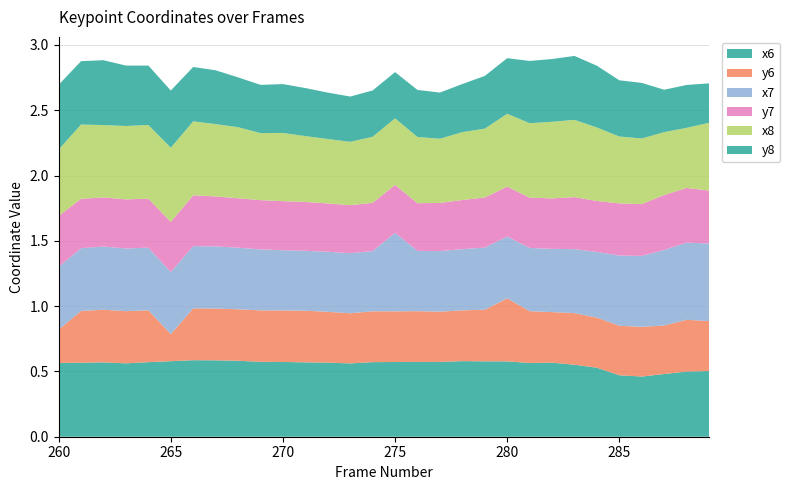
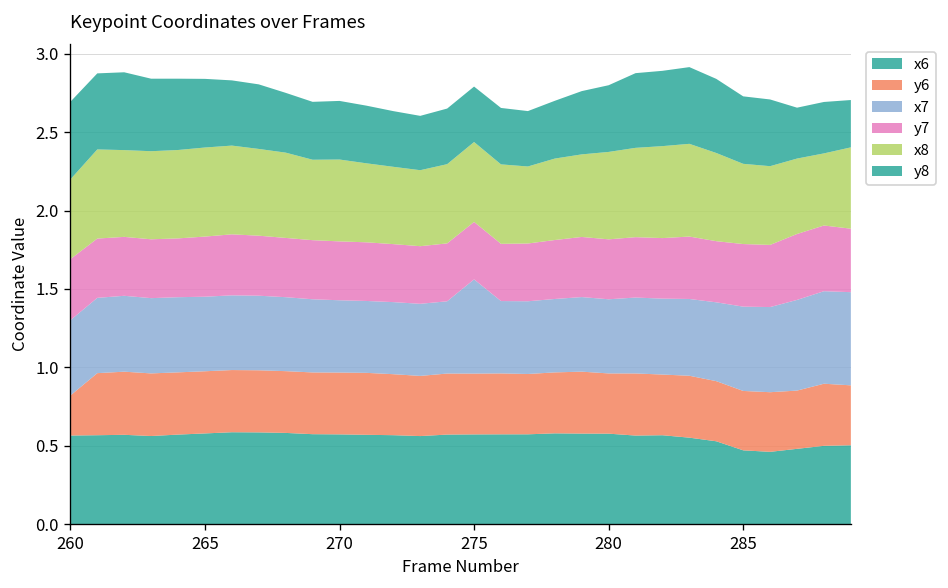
  {
    "y6": {
      "260": 0.26,
-     "265": 0.21,
+     "265": 0.40,
      "270": 0.39,
      "275": 0.39,
-     "280": 0.48,
+     "280": 0.38,
      "285": 0.38
    },
    "x7": {
      "260": 0.48,
      "265": 0.48,
      "270": 0.46,
      "275": 0.60,
      "280": 0.47,
      "285": 0.54
    },
    "y7": {
      "260": 0.39,
      "265": 0.38,
      "270": 0.38,
      "275": 0.37,
      "280": 0.38,
      "285": 0.40
    },
    "x8": {
      "260": 0.51,
      "265": 0.57,
      "270": 0.52,
      "275": 0.51,
      "280": 0.56,
      "285": 0.51
    }
  }
